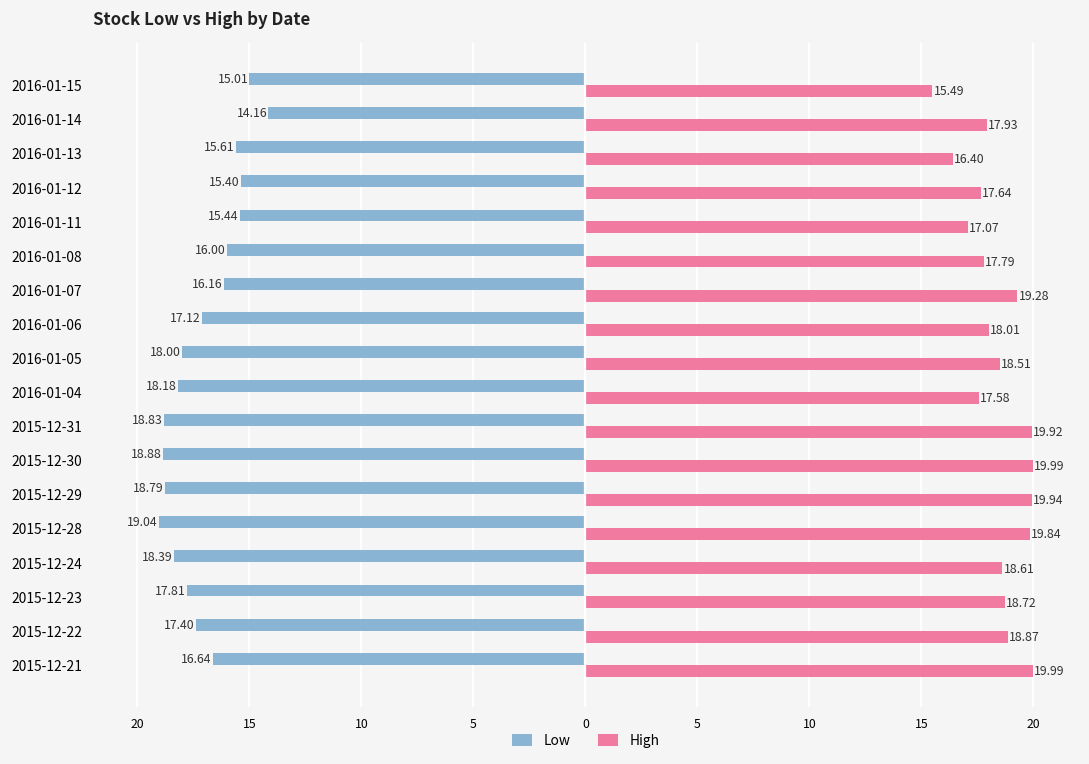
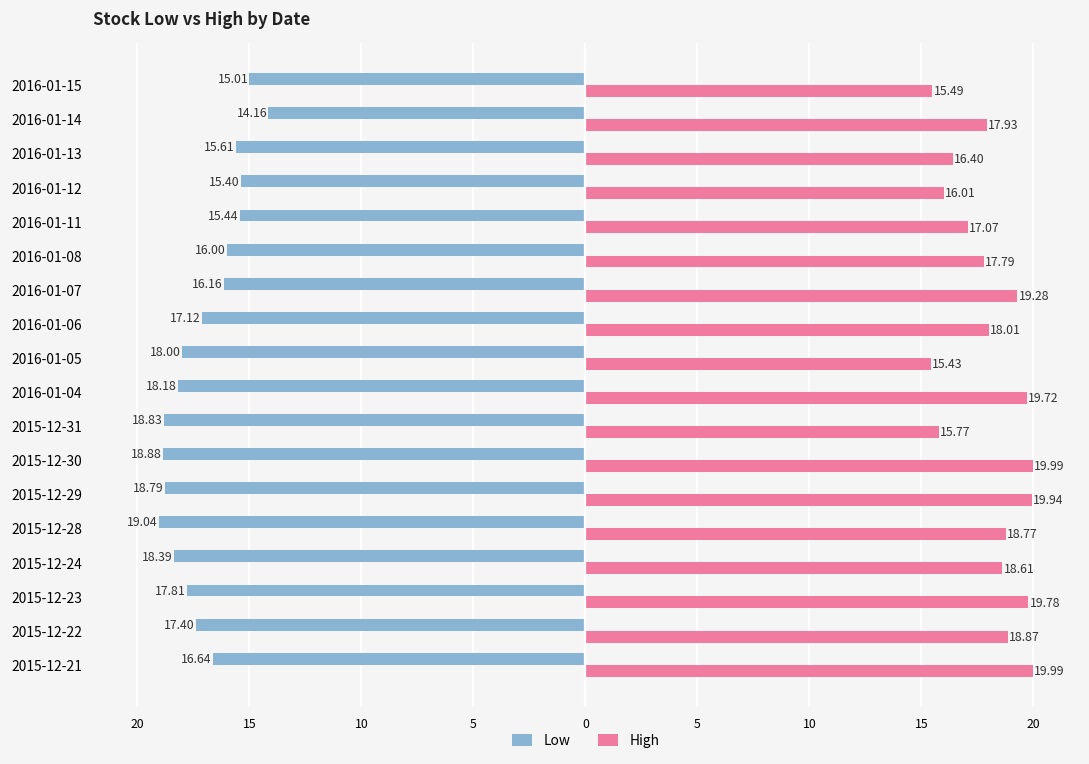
  {
    "High": {
      "2016-01-15": 15.49,
      "2016-01-14": 17.93,
      "2016-01-13": 16.40,
-     "2016-01-12": 17.64,
+     "2016-01-12": 16.01,
      "2016-01-11": 17.07,
      "2016-01-08": 17.79,
      "2016-01-07": 19.28,
      "2016-01-06": 18.01,
-     "2016-01-05": 18.51,
-     "2016-01-04": 17.58,
-     "2015-12-31": 19.92,
+     "2016-01-05": 15.43,
+     "2016-01-04": 19.72,
+     "2015-12-31": 15.77,
      "2015-12-30": 19.99,
      "2015-12-29": 19.94,
-     "2015-12-28": 19.84,
+     "2015-12-28": 18.77,
      "2015-12-24": 18.61,
-     "2015-12-23": 18.72,
+     "2015-12-23": 19.78,
      "2015-12-22": 18.87,
      "2015-12-21": 19.99
    }
  }
